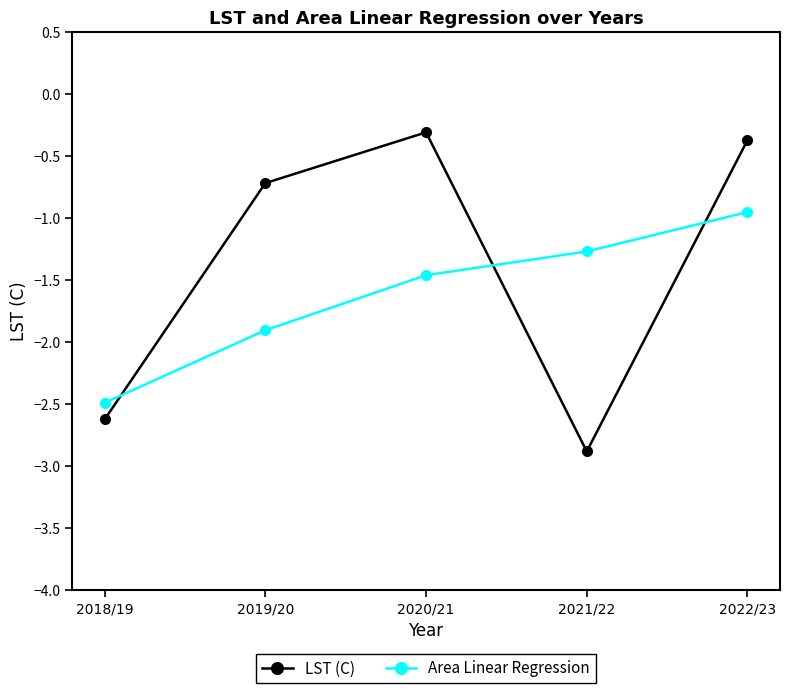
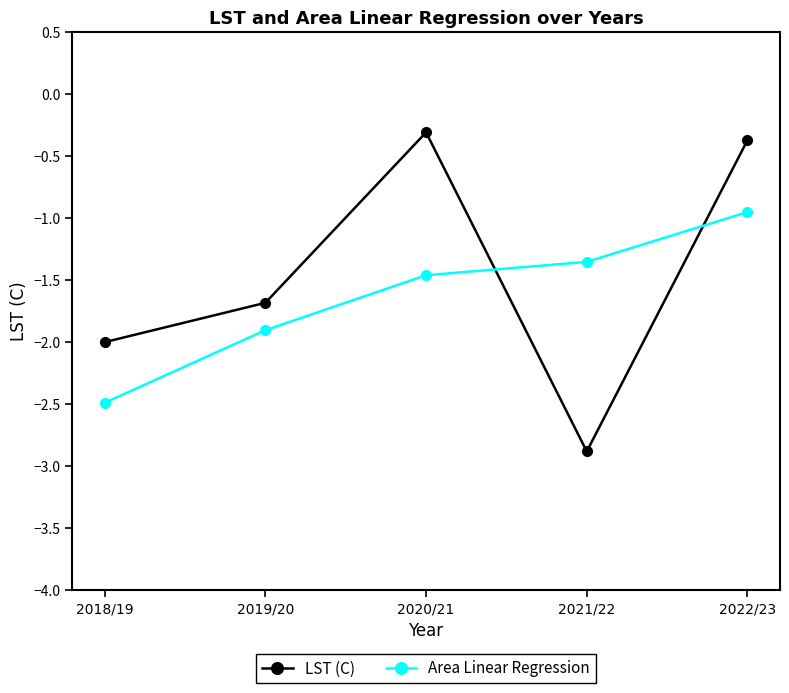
  {
    "LST (C)": {
-     "2018/19": -2.62,
-     "2019/20": -0.72,
+     "2018/19": -2.00,
+     "2019/20": -1.68,
      "2020/21": -0.31,
      "2021/22": -2.88,
      "2022/23": -0.37
    },
    "Area Linear Regression": {
      "2018/19": -2.49,
      "2019/20": -1.91,
      "2020/21": -1.46,
-     "2021/22": -1.27,
+     "2021/22": -1.35,
      "2022/23": -0.95
    }
  }
